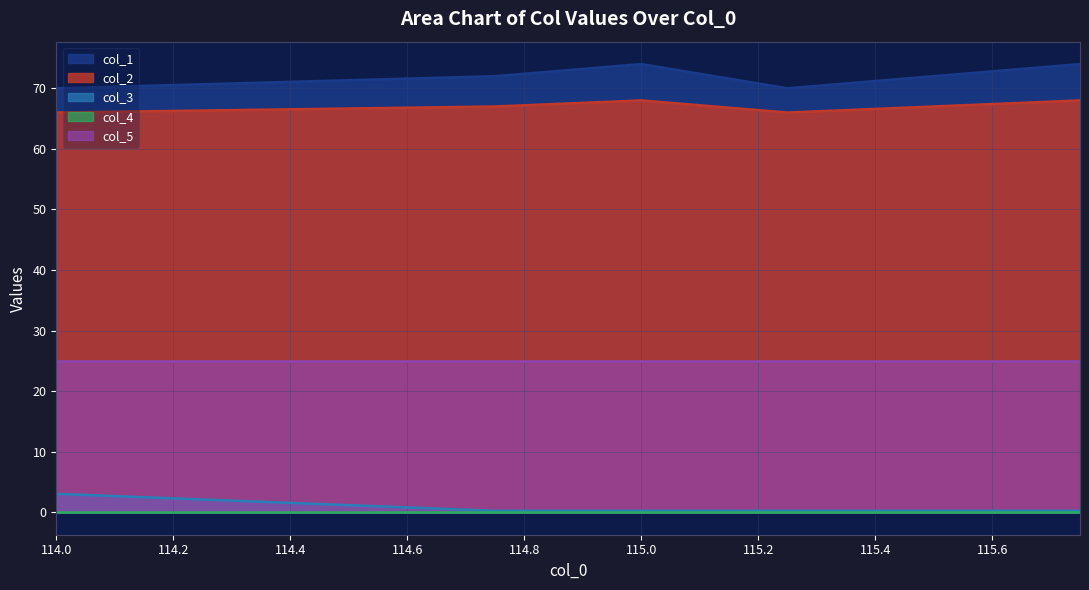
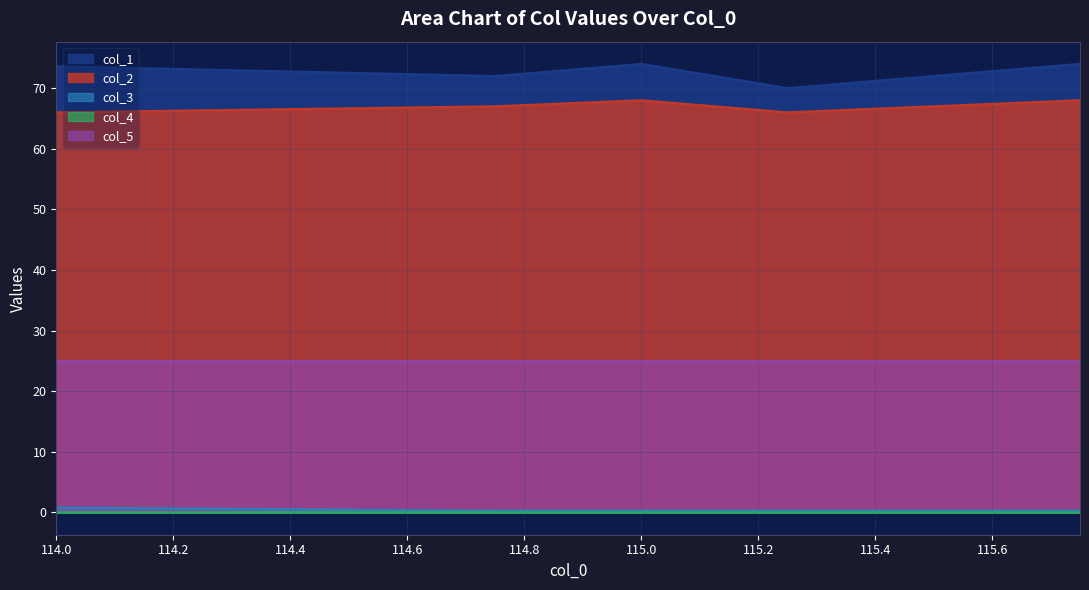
  {
    "col_1": {
-     "114.0": 70,
+     "114.0": 74,
      "115.0": 74
    },
    "col_2": {
      "114.0": 66,
      "115.0": 68
    },
    "col_3": {
-     "114.0": 3
+     "114.0": 1
    },
    "col_4": {
      "114.0": 0
    },
    "col_5": {
      "114.0": 25,
      "115.0": 25
    }
  }
